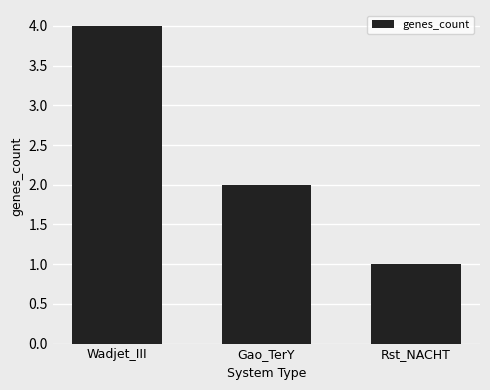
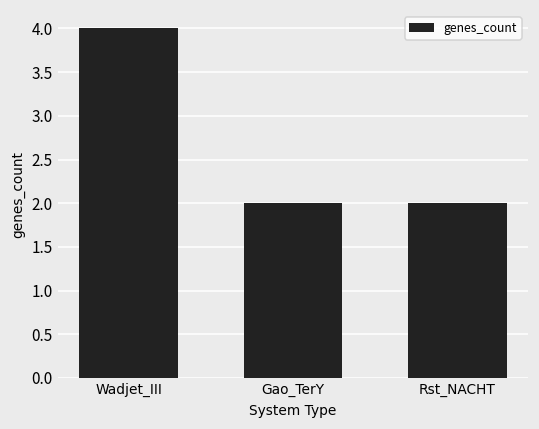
  {
    "Wadjet_III": 4,
    "Gao_TerY": 2,
-   "Rst_NACHT": 1
+   "Rst_NACHT": 2
  }
